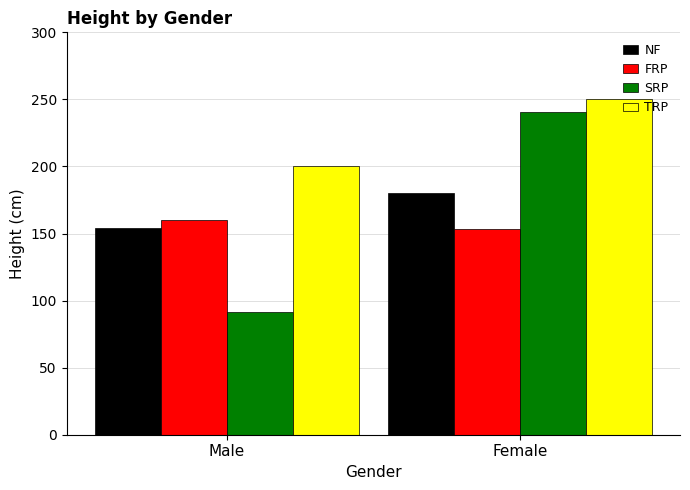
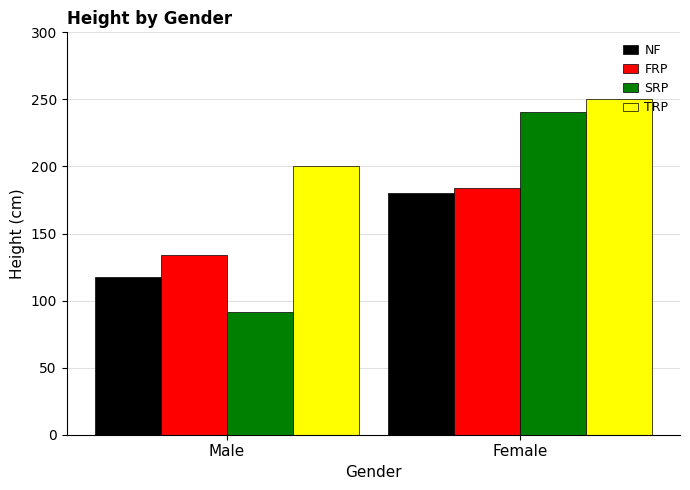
  {
    "NF": {
-     "Male": 154,
+     "Male": 117,
      "Female": 180
    },
    "FRP": {
-     "Male": 160,
-     "Female": 153
+     "Male": 134,
+     "Female": 184
    },
    "SRP": {
      "Male": 92,
      "Female": 240
    },
    "TRP": {
      "Male": 200,
      "Female": 250
    }
  }
